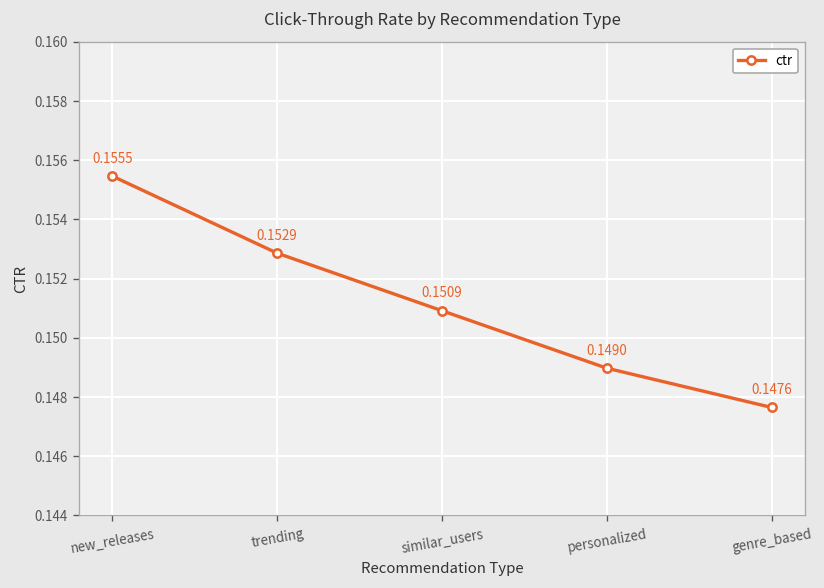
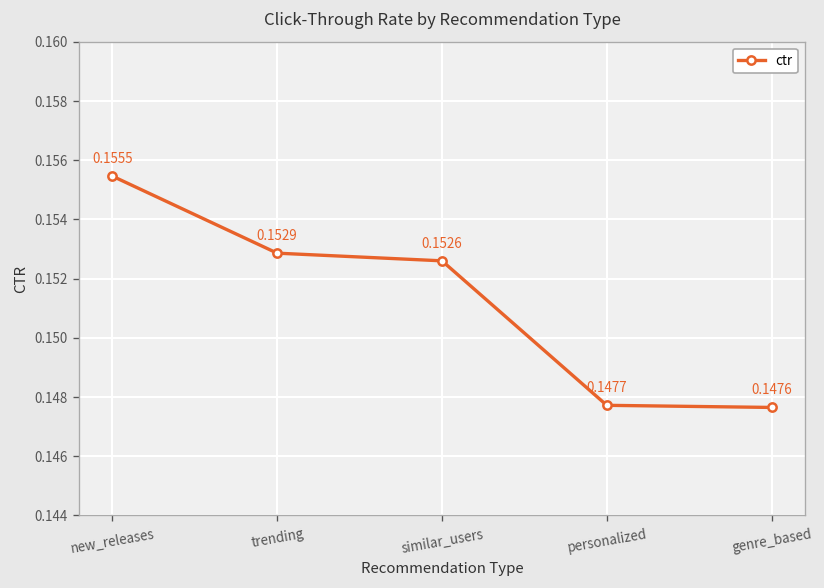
  {
    "new_releases": 0.1555,
    "trending": 0.1529,
-   "similar_users": 0.1509,
-   "personalized": 0.1490,
+   "similar_users": 0.1526,
+   "personalized": 0.1477,
    "genre_based": 0.1476
  }
